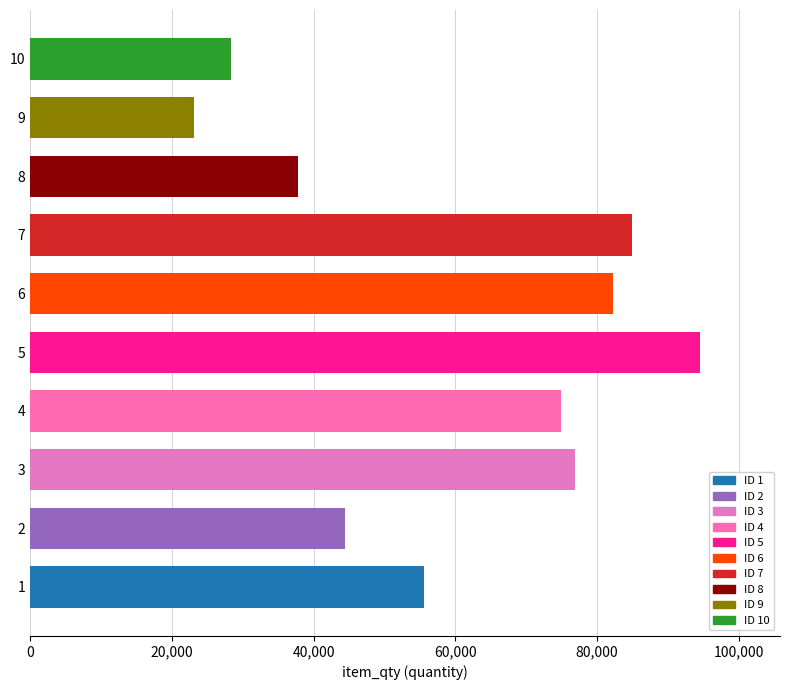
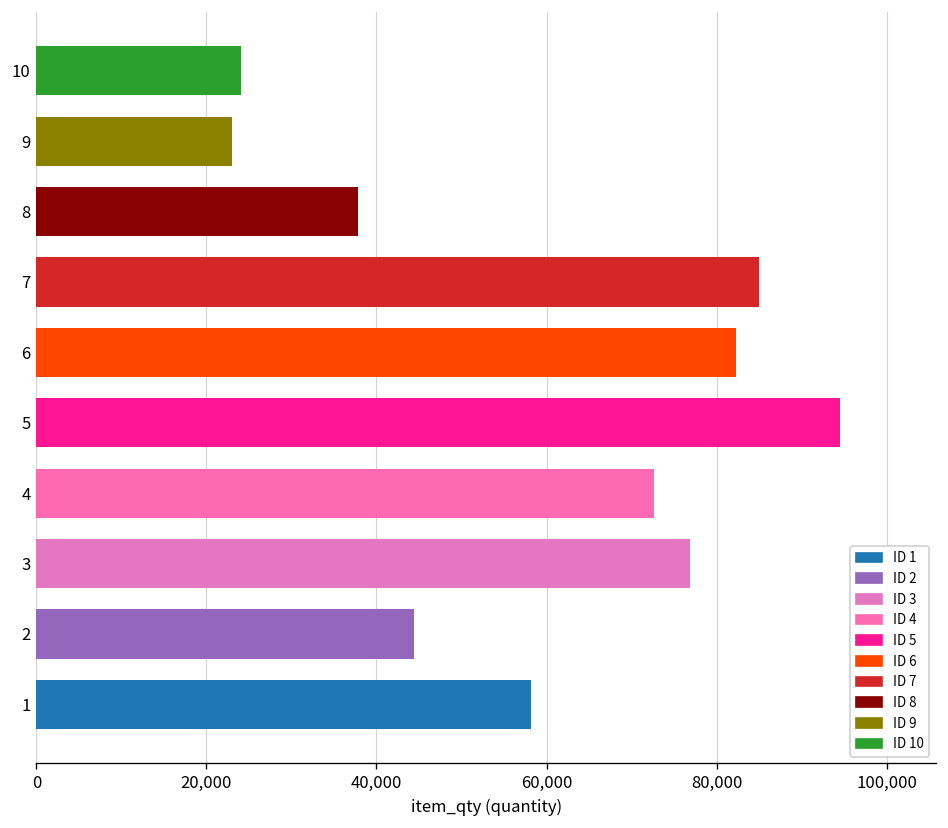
  {
-   "10": "28,000",
+   "10": "24,000",
    "9": "23,000",
    "8": "38,000",
    "7": "85,000",
    "6": "82,000",
    "5": "94,000",
-   "4": "75,000",
+   "4": "73,000",
    "3": "77,000",
    "2": "44,000",
-   "1": "56,000"
+   "1": "58,000"
  }
